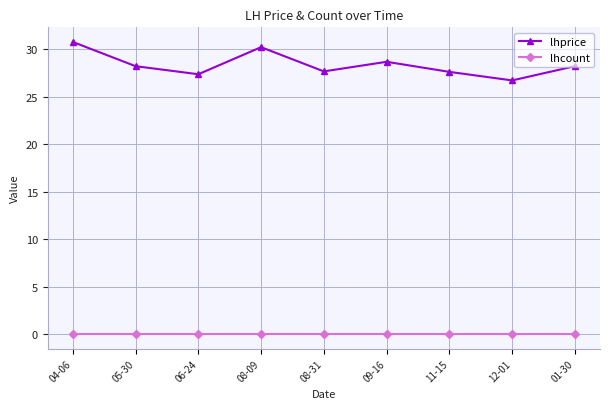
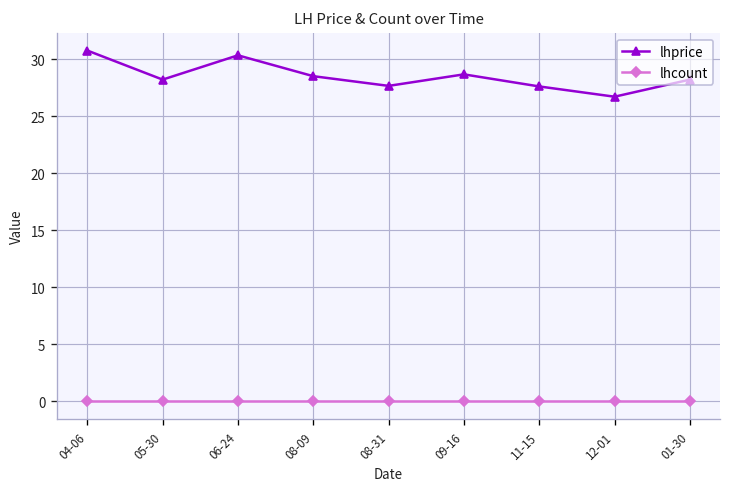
  {
    "lhprice": {
      "04-06": 31,
      "05-30": 28,
-     "06-24": 27,
-     "08-09": 30,
+     "06-24": 30,
+     "08-09": 29,
      "08-31": 28,
      "09-16": 29,
      "11-15": 28,
      "12-01": 27
    },
    "lhcount": {
      "04-06": 0,
      "05-30": 0,
      "06-24": 0,
      "08-09": 0,
      "08-31": 0,
      "09-16": 0,
      "11-15": 0,
      "12-01": 0,
      "01-30": 0
    }
  }
